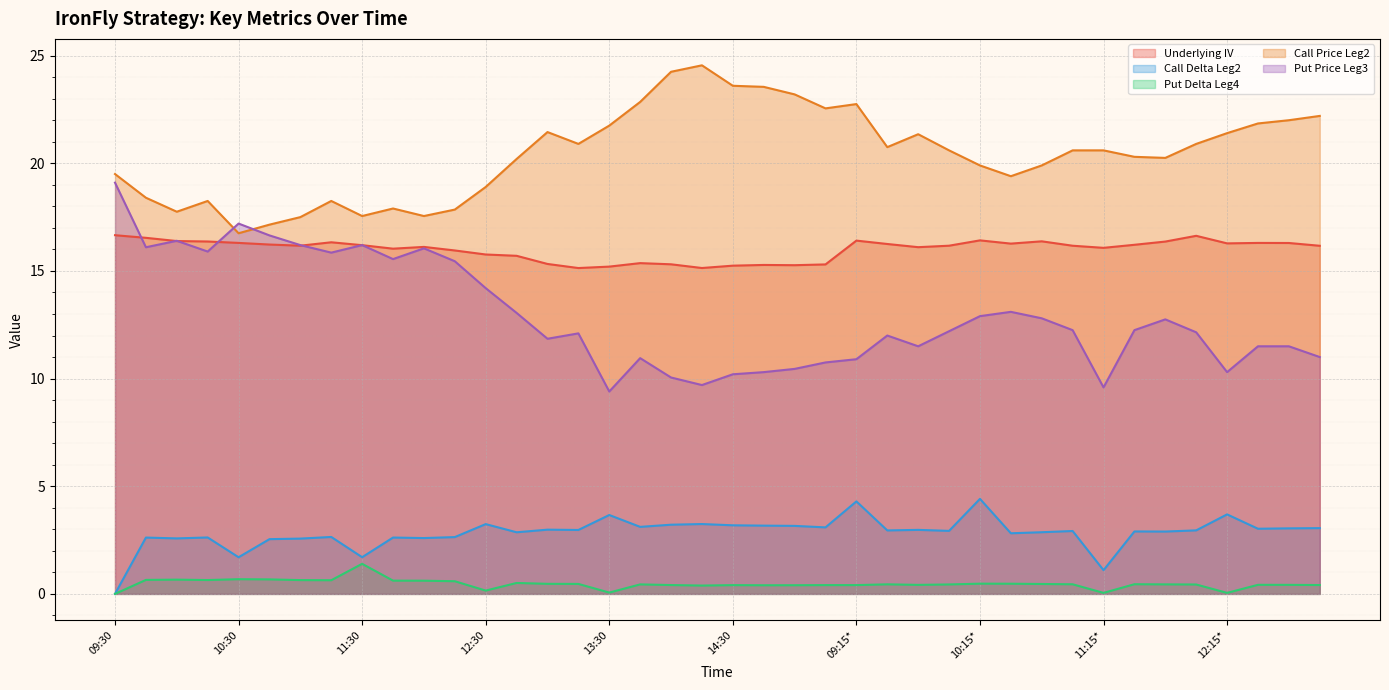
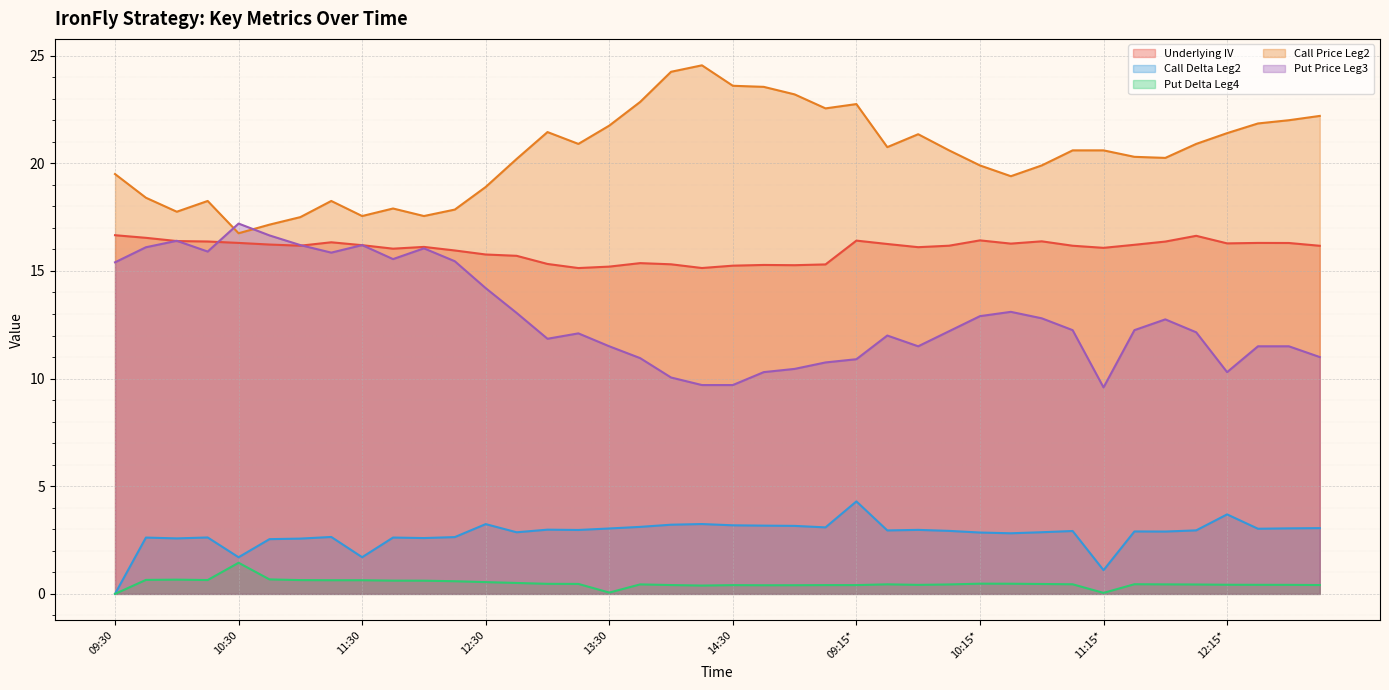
  {
    "Call Delta Leg2": {
      "10:30": 1.7,
      "11:30": 1.7,
      "12:30": 3.2,
-     "13:30": 3.7,
+     "13:30": 3.0,
      "14:30": 3.2,
      "09:15*": 4.3,
-     "10:15*": 4.4,
+     "10:15*": 2.8,
      "11:15*": 1.1,
      "12:15*": 3.7
    },
    "Put Delta Leg4": {
-     "10:30": 0.7,
-     "11:30": 1.4,
-     "12:30": 0.2,
+     "10:30": 1.4,
+     "11:30": 0.6,
+     "12:30": 0.5,
      "13:30": 0.1,
      "14:30": 0.4,
      "09:15*": 0.4,
      "10:15*": 0.5,
      "11:15*": 0.0,
-     "12:15*": 0.0
+     "12:15*": 0.4
    },
    "Put Price Leg3": {
-     "09:30": 19.1,
+     "09:30": 15.4,
      "10:30": 17.2,
      "12:30": 14.2,
-     "13:30": 9.4,
-     "14:30": 10.2,
+     "13:30": 11.5,
+     "14:30": 9.7,
      "09:15*": 10.9,
      "10:15*": 12.9,
      "11:15*": 9.6,
      "12:15*": 10.3
    }
  }
